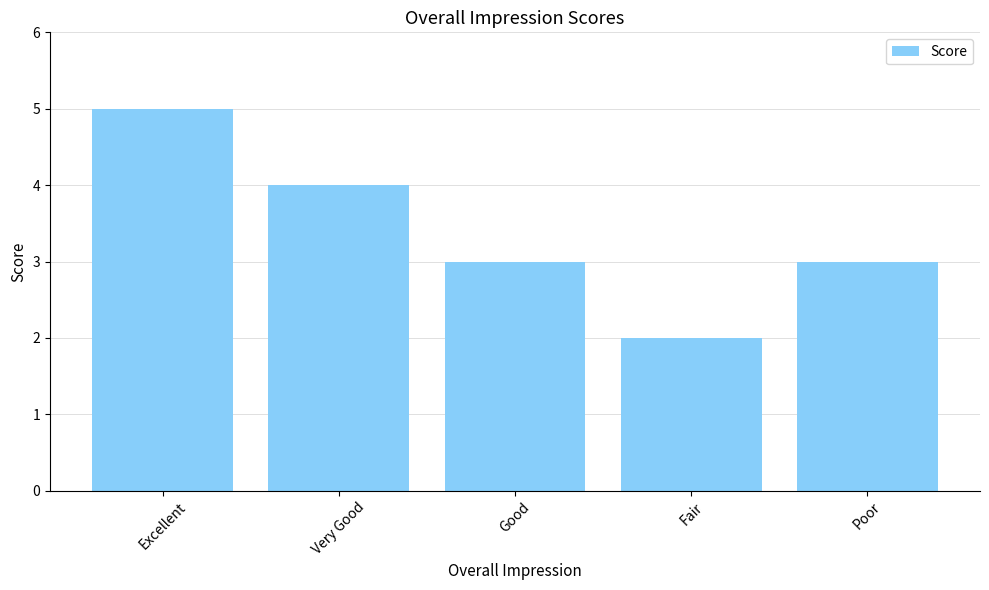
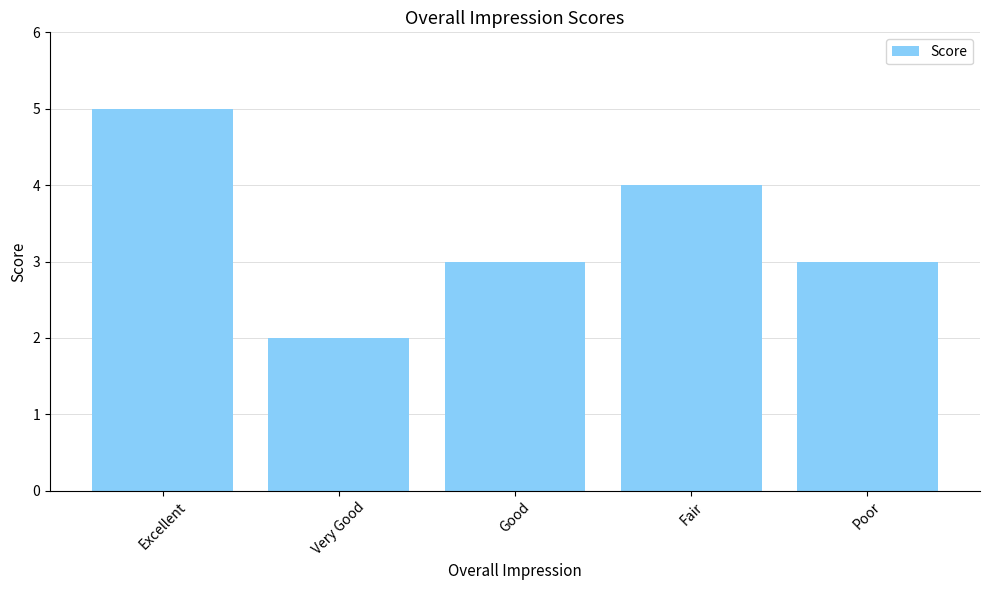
  {
    "Excellent": 5,
-   "Very Good": 4,
+   "Very Good": 2,
    "Good": 3,
-   "Fair": 2,
+   "Fair": 4,
    "Poor": 3
  }
